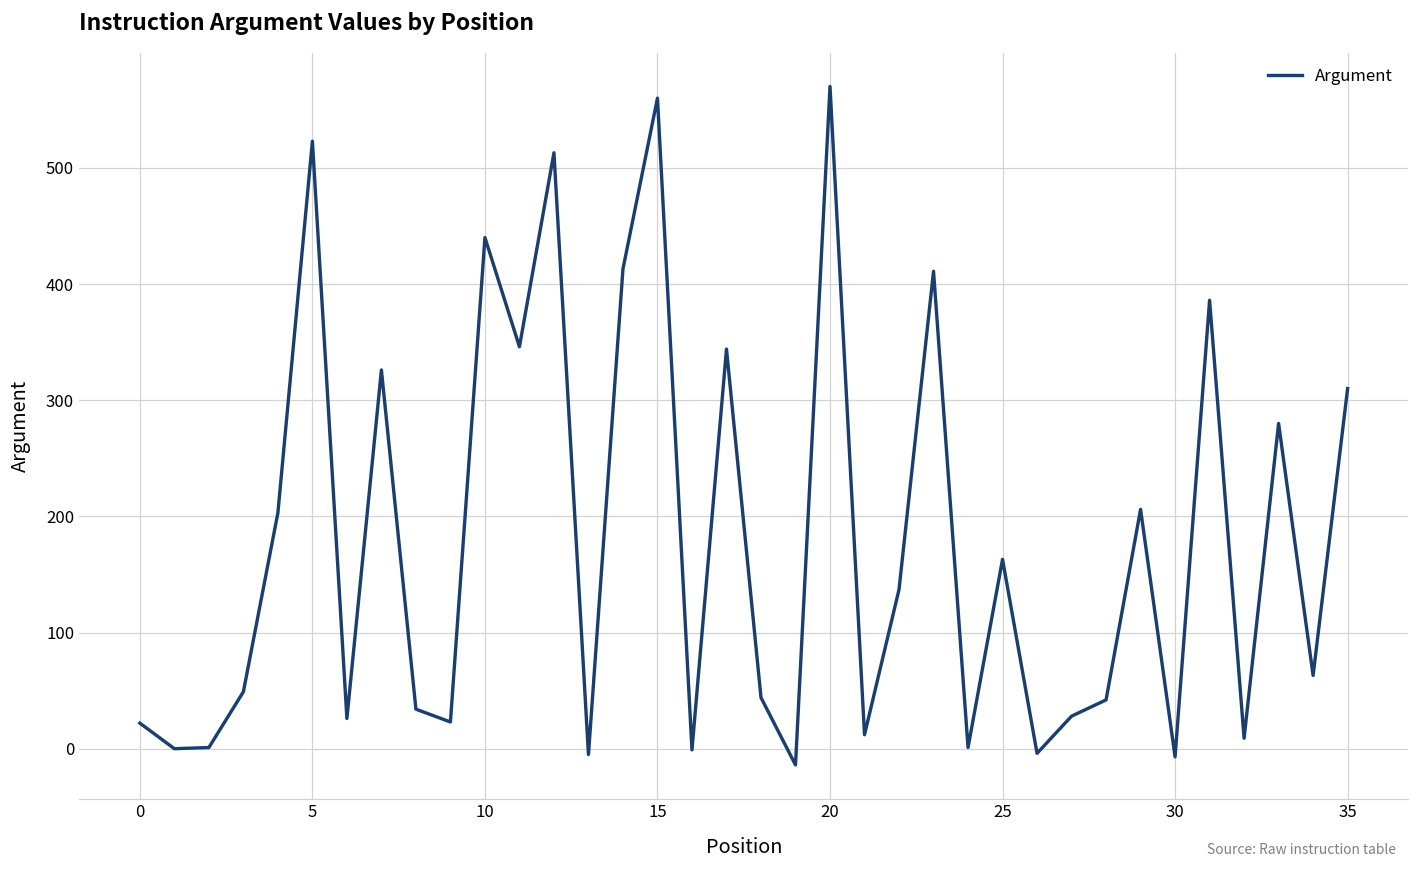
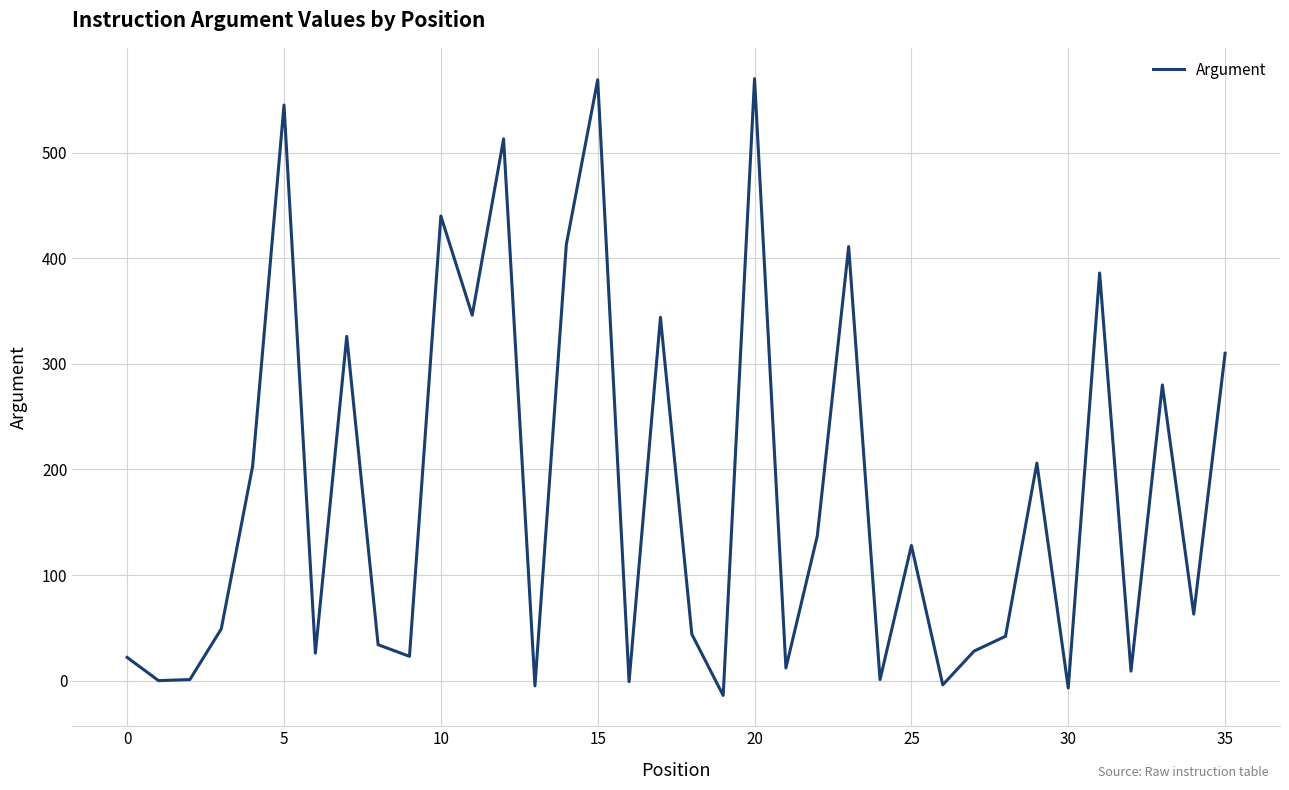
  {
    "0": 22,
-   "5": 523,
+   "5": 545,
    "10": 440,
-   "15": 560,
+   "15": 569,
    "20": 570,
-   "25": 163,
+   "25": 128,
    "30": -7,
    "35": 310
  }
